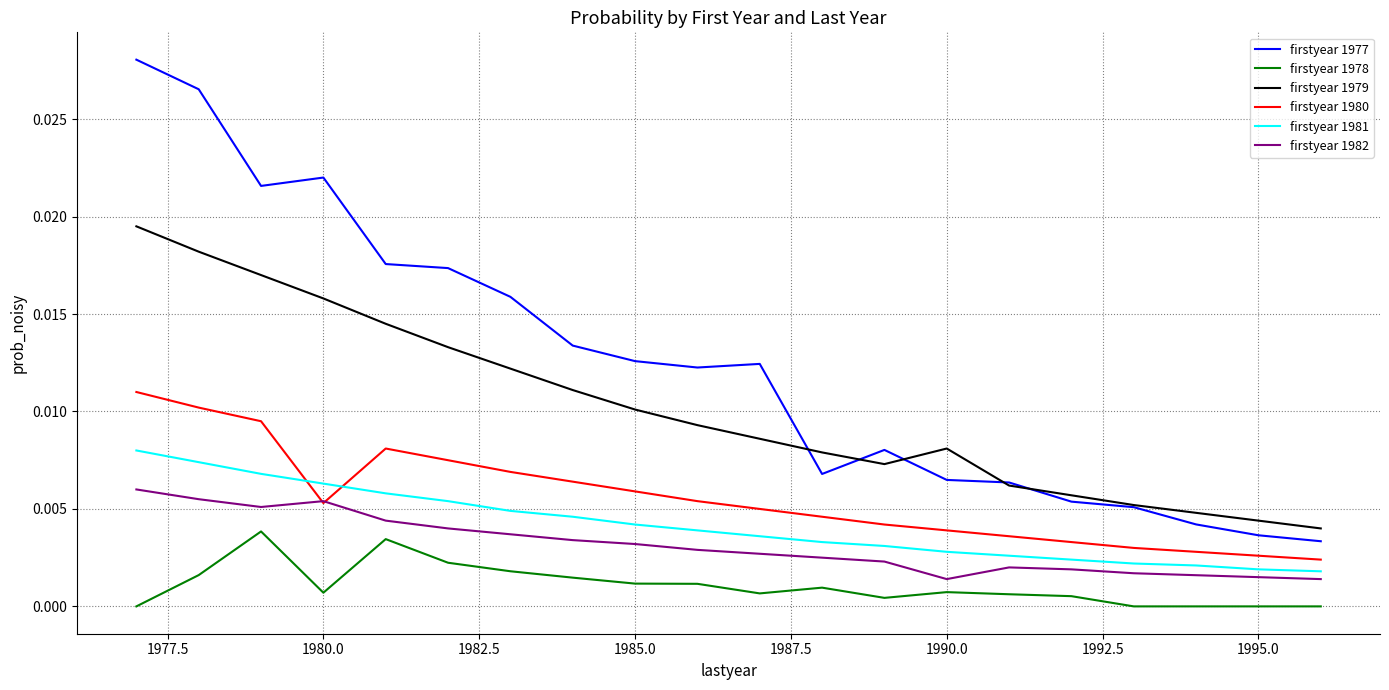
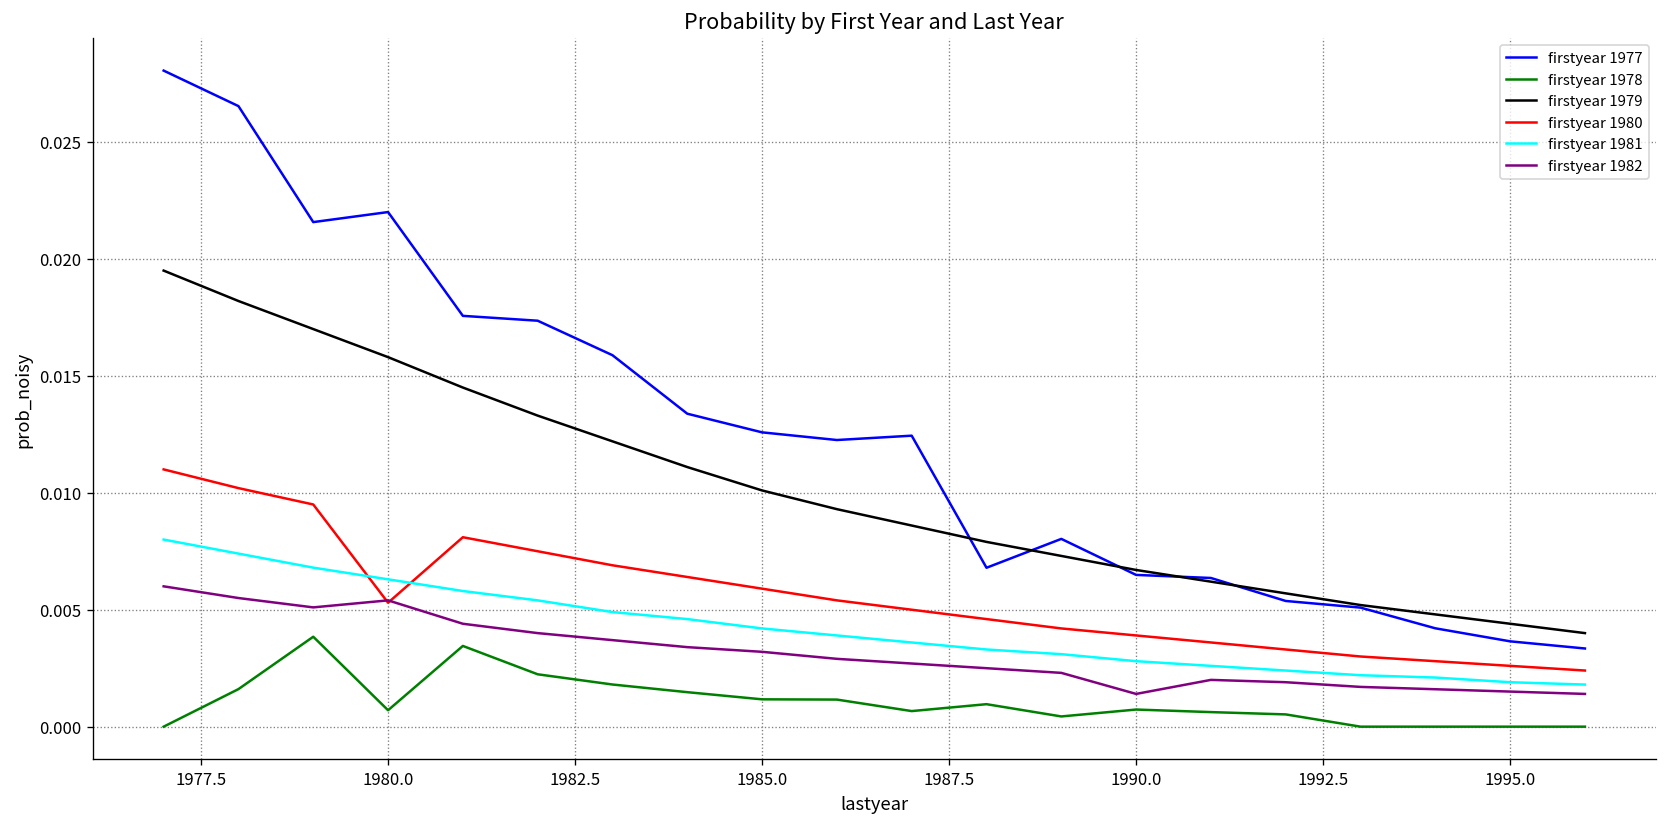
  {
    "firstyear 1977": {
      "1980.0": 0.0220,
      "1985.0": 0.0126,
      "1990.0": 0.0065,
      "1995.0": 0.0036
    },
    "firstyear 1978": {
      "1980.0": 0.0007,
      "1985.0": 0.0012,
      "1990.0": 0.0007,
      "1995.0": 0.0000
    },
    "firstyear 1979": {
      "1980.0": 0.0158,
      "1985.0": 0.0101,
-     "1990.0": 0.0081,
+     "1990.0": 0.0067,
      "1995.0": 0.0044
    },
    "firstyear 1980": {
      "1985.0": 0.0059,
      "1990.0": 0.0039,
      "1995.0": 0.0026
    },
    "firstyear 1981": {
      "1980.0": 0.0063,
      "1985.0": 0.0042,
      "1990.0": 0.0028,
      "1995.0": 0.0019
    },
    "firstyear 1982": {
      "1985.0": 0.0032,
      "1990.0": 0.0014,
      "1995.0": 0.0015
    }
  }
